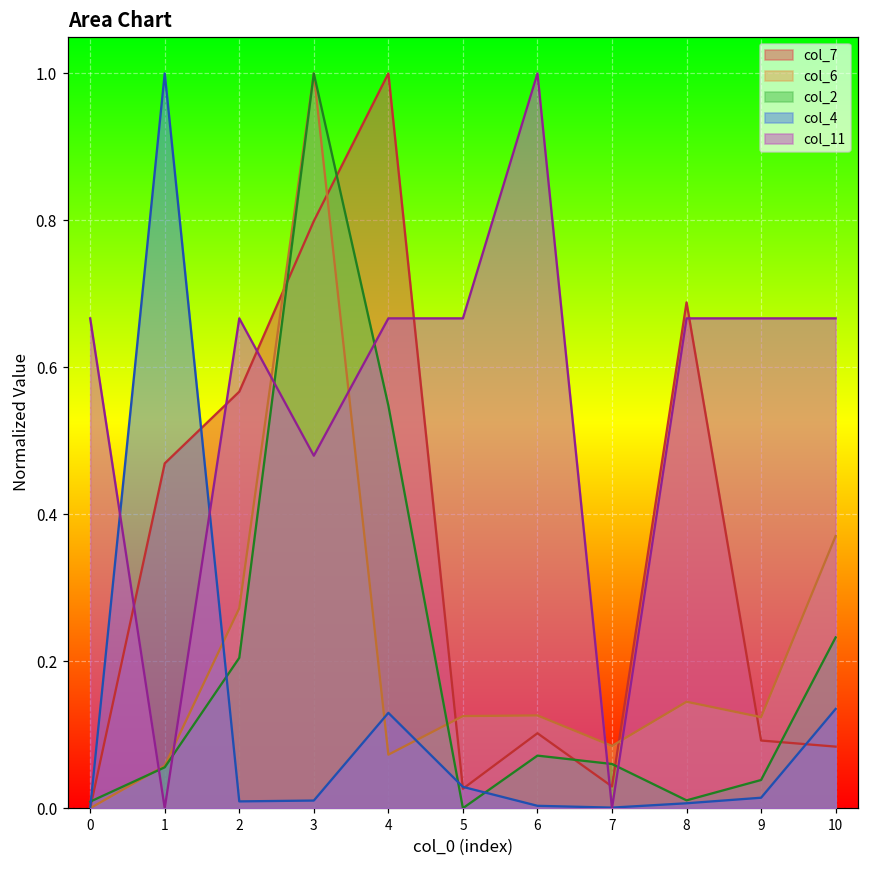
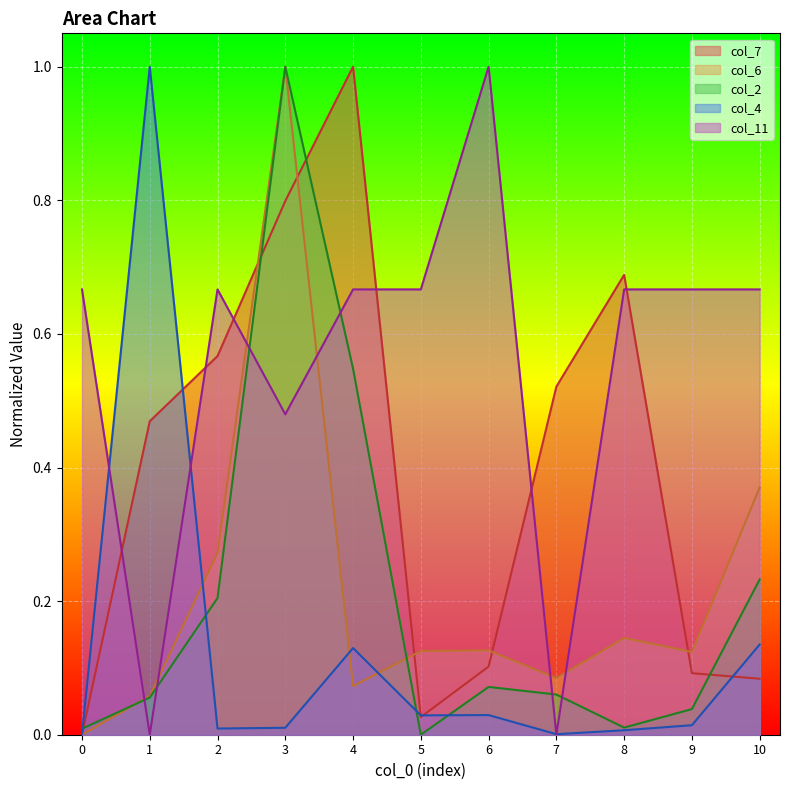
  {
    "col_7": {
      "1": 0.47,
      "2": 0.57,
      "3": 0.80,
      "4": 1.00,
      "6": 0.10,
-     "7": 0.03,
+     "7": 0.52,
      "8": 0.69,
      "9": 0.09,
      "10": 0.08
    },
    "col_6": {
      "2": 0.27,
      "4": 0.07,
      "5": 0.13,
      "6": 0.13,
      "7": 0.08,
      "8": 0.14,
      "9": 0.12,
      "10": 0.37
    },
    "col_2": {
      "0": 0.01,
      "2": 0.20,
      "4": 0.55,
      "5": 0.00,
      "6": 0.07,
      "7": 0.06,
      "8": 0.01,
      "9": 0.04,
      "10": 0.23
    },
    "col_4": {
      "1": 1.00,
      "2": 0.01,
      "3": 0.01,
      "4": 0.13,
-     "6": 0.00,
+     "6": 0.03,
      "8": 0.01,
      "9": 0.01,
      "10": 0.14
    },
    "col_11": {
      "0": 0.67,
      "1": 0.00,
      "2": 0.67,
      "3": 0.48,
      "4": 0.67,
      "5": 0.67,
      "6": 1.00,
      "8": 0.67,
      "9": 0.67,
      "10": 0.67
    }
  }
